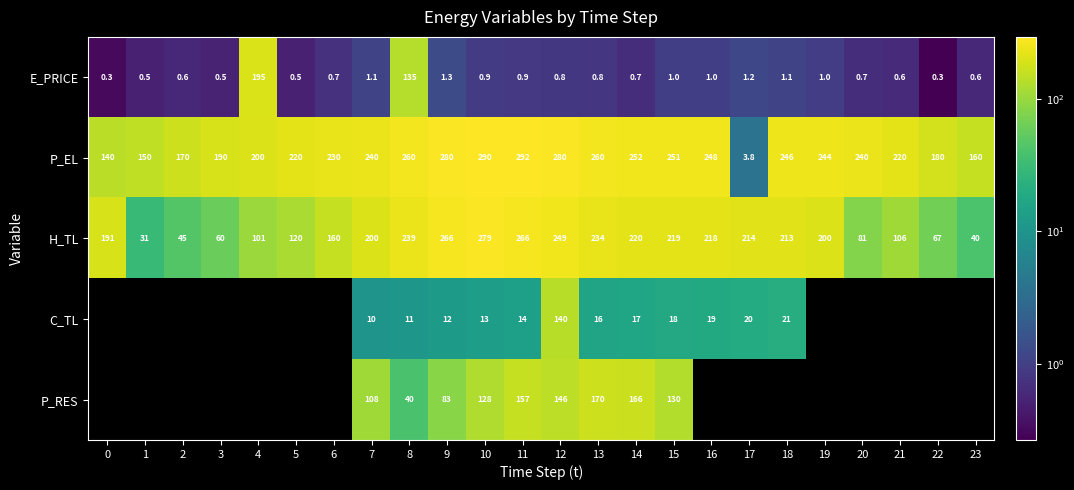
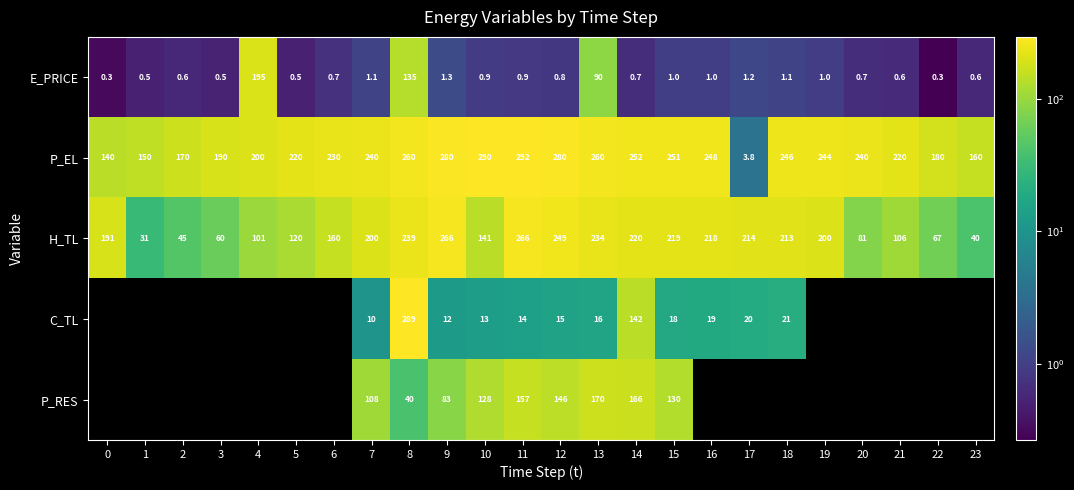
  {
    "E_PRICE": {
      "0": 0.3,
      "1": 0.5,
      "2": 0.6,
      "3": 0.5,
      "4": 195,
      "5": 0.5,
      "6": 0.7,
      "7": 1.1,
      "8": 135,
      "9": 1.3,
      "10": 0.9,
      "11": 0.9,
      "12": 0.8,
-     "13": 0.8,
+     "13": 90,
      "14": 0.7,
      "15": 1.0,
      "16": 1.0,
      "17": 1.2,
      "18": 1.1,
      "19": 1.0,
      "20": 0.7,
      "21": 0.6,
      "22": 0.3,
      "23": 0.6
    },
    "P_EL": {
      "0": 140,
      "1": 150,
      "2": 170,
      "3": 190,
      "4": 200,
      "5": 220,
      "6": 230,
      "7": 240,
      "8": 260,
      "9": 280,
      "10": 290,
      "11": 292,
      "12": 280,
      "13": 260,
      "14": 252,
      "15": 251,
      "16": 248,
      "17": 3.8,
      "18": 246,
      "19": 244,
      "20": 240,
      "21": 220,
      "22": 180,
      "23": 160
    },
    "H_TL": {
      "0": 191,
      "1": 31,
      "2": 45,
      "3": 60,
      "4": 101,
      "5": 120,
      "6": 160,
      "7": 200,
      "8": 239,
      "9": 266,
-     "10": 279,
+     "10": 141,
      "11": 266,
      "12": 249,
      "13": 234,
      "14": 220,
      "15": 219,
      "16": 218,
      "17": 214,
      "18": 213,
      "19": 200,
      "20": 81,
      "21": 106,
      "22": 67,
      "23": 40
    },
    "C_TL": {
      "7": 10,
-     "8": 11,
+     "8": 289,
      "9": 12,
      "10": 13,
      "11": 14,
-     "12": 140,
+     "12": 15,
      "13": 16,
-     "14": 17,
+     "14": 142,
      "15": 18,
      "16": 19,
      "17": 20,
      "18": 21
    },
    "P_RES": {
      "7": 108,
      "8": 40,
      "9": 83,
      "10": 128,
      "11": 157,
      "12": 146,
      "13": 170,
      "14": 166,
      "15": 130
    }
  }
